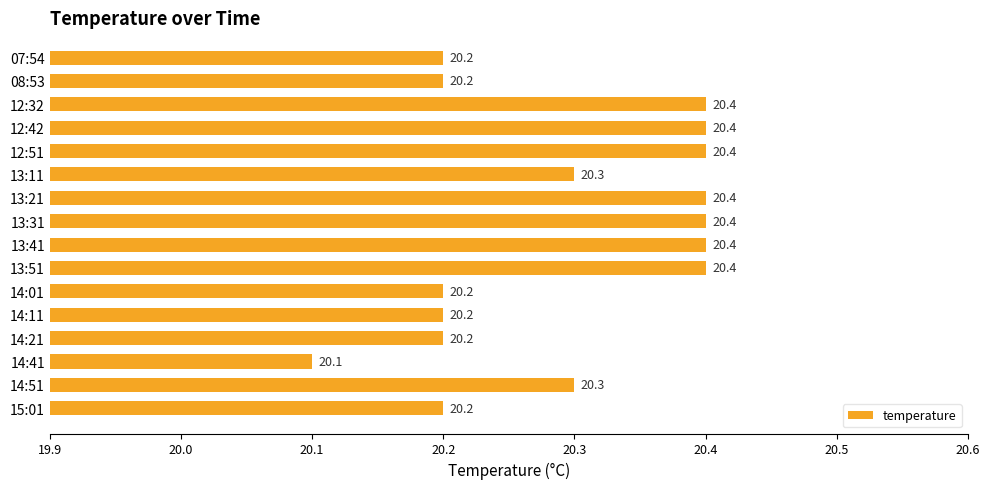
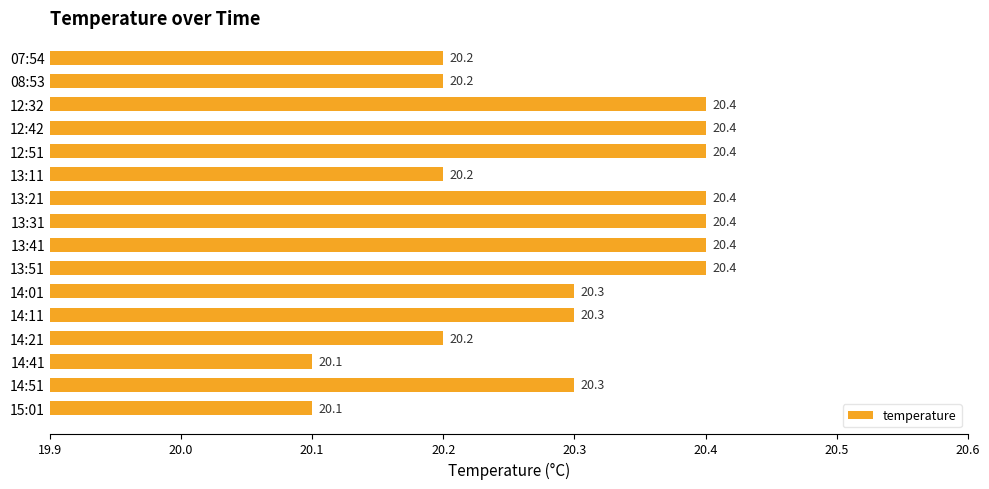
  {
    "07:54": 20.2,
    "08:53": 20.2,
    "12:32": 20.4,
    "12:42": 20.4,
    "12:51": 20.4,
-   "13:11": 20.3,
+   "13:11": 20.2,
    "13:21": 20.4,
    "13:31": 20.4,
    "13:41": 20.4,
    "13:51": 20.4,
-   "14:01": 20.2,
-   "14:11": 20.2,
+   "14:01": 20.3,
+   "14:11": 20.3,
    "14:21": 20.2,
    "14:41": 20.1,
    "14:51": 20.3,
-   "15:01": 20.2
+   "15:01": 20.1
  }
